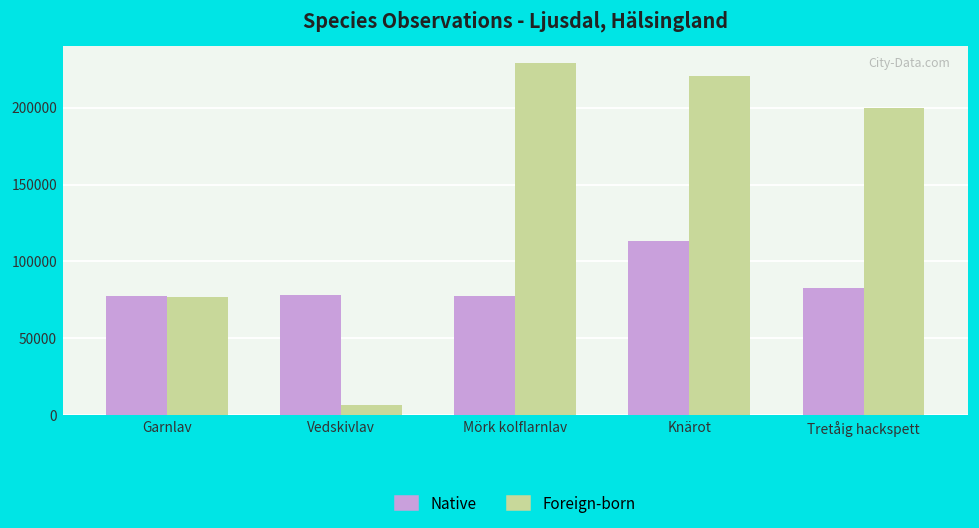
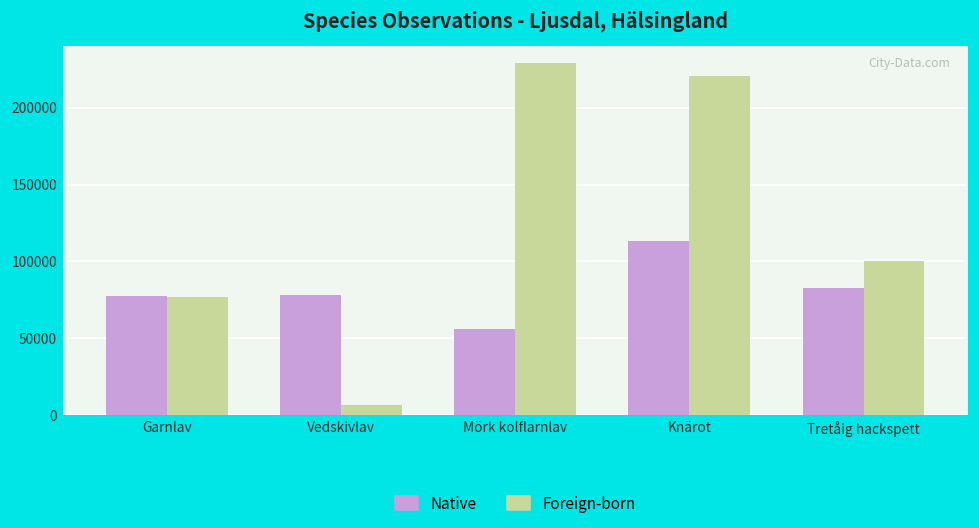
  {
    "Native": {
      "Garnlav": 78000,
      "Vedskivlav": 78000,
-     "Mörk kolflarnlav": 77000,
+     "Mörk kolflarnlav": 56000,
      "Knärot": 113000,
      "Tretåig hackspett": 83000
    },
    "Foreign-born": {
      "Garnlav": 77000,
      "Vedskivlav": 6000,
      "Mörk kolflarnlav": 229000,
      "Knärot": 221000,
-     "Tretåig hackspett": 200000
+     "Tretåig hackspett": 100000
    }
  }
